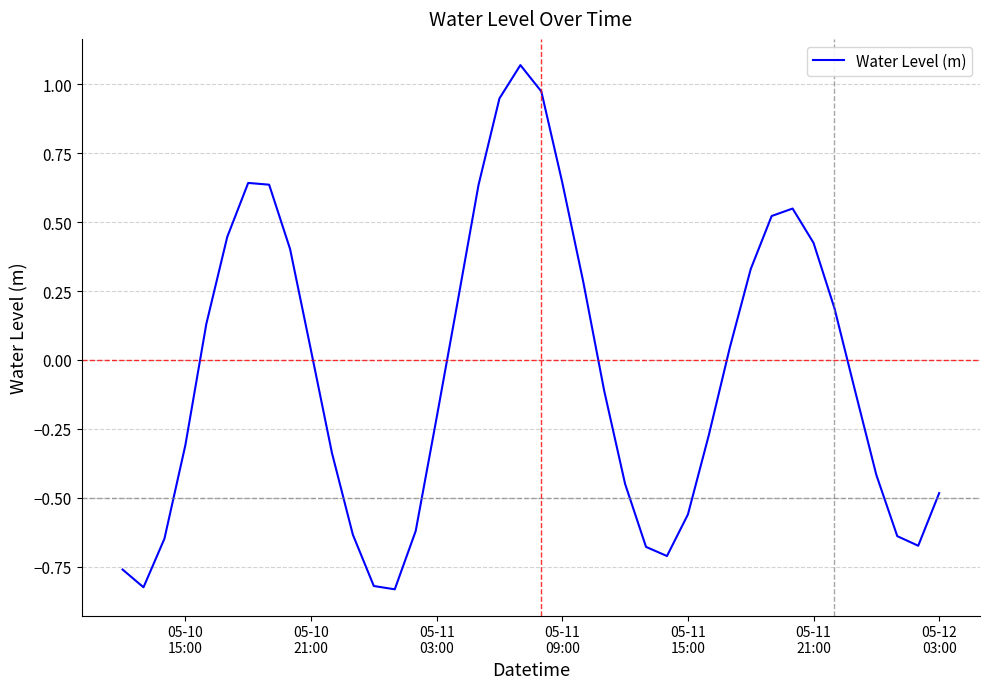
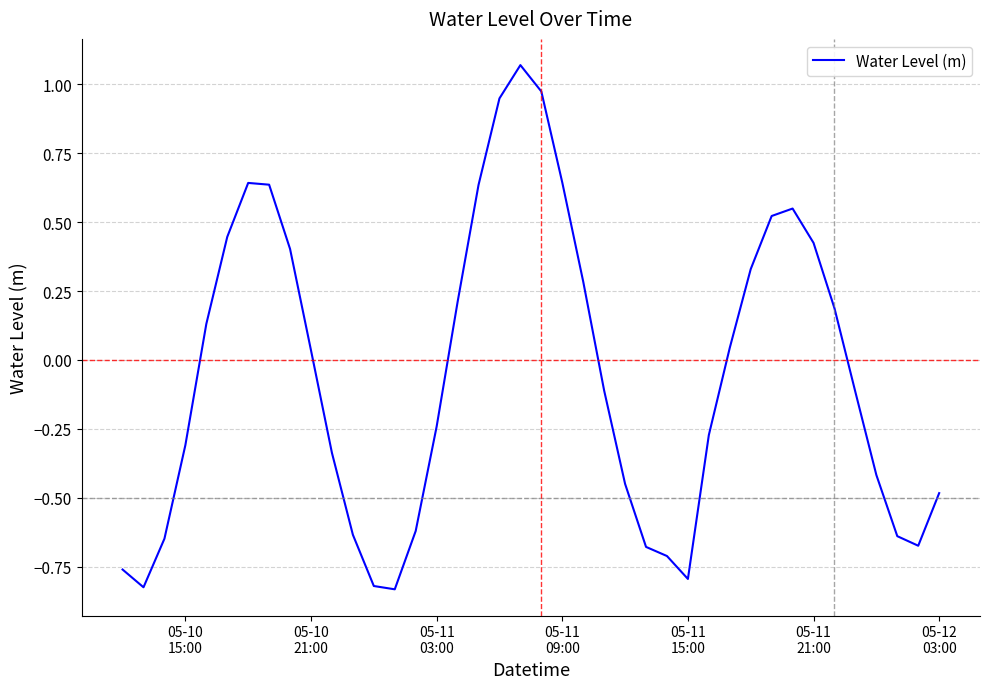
  {
    "05-10 15:00": -0.31,
    "05-10 21:00": 0.03,
-   "05-11 03:00": -0.21,
+   "05-11 03:00": -0.24,
    "05-11 09:00": 0.64,
-   "05-11 15:00": -0.56,
+   "05-11 15:00": -0.79,
    "05-11 21:00": 0.42,
    "05-12 03:00": -0.48
  }
